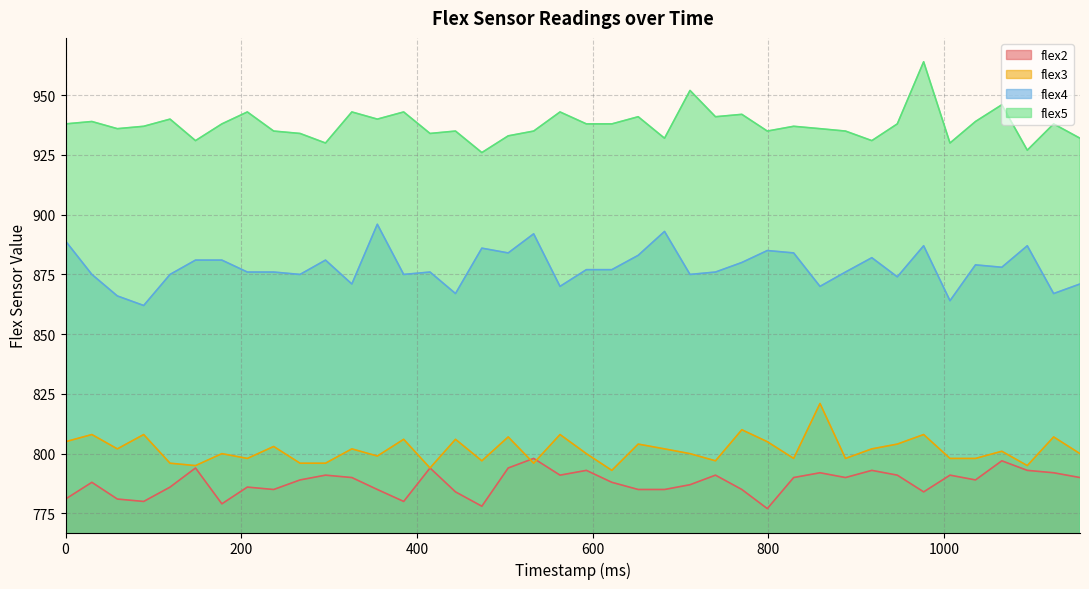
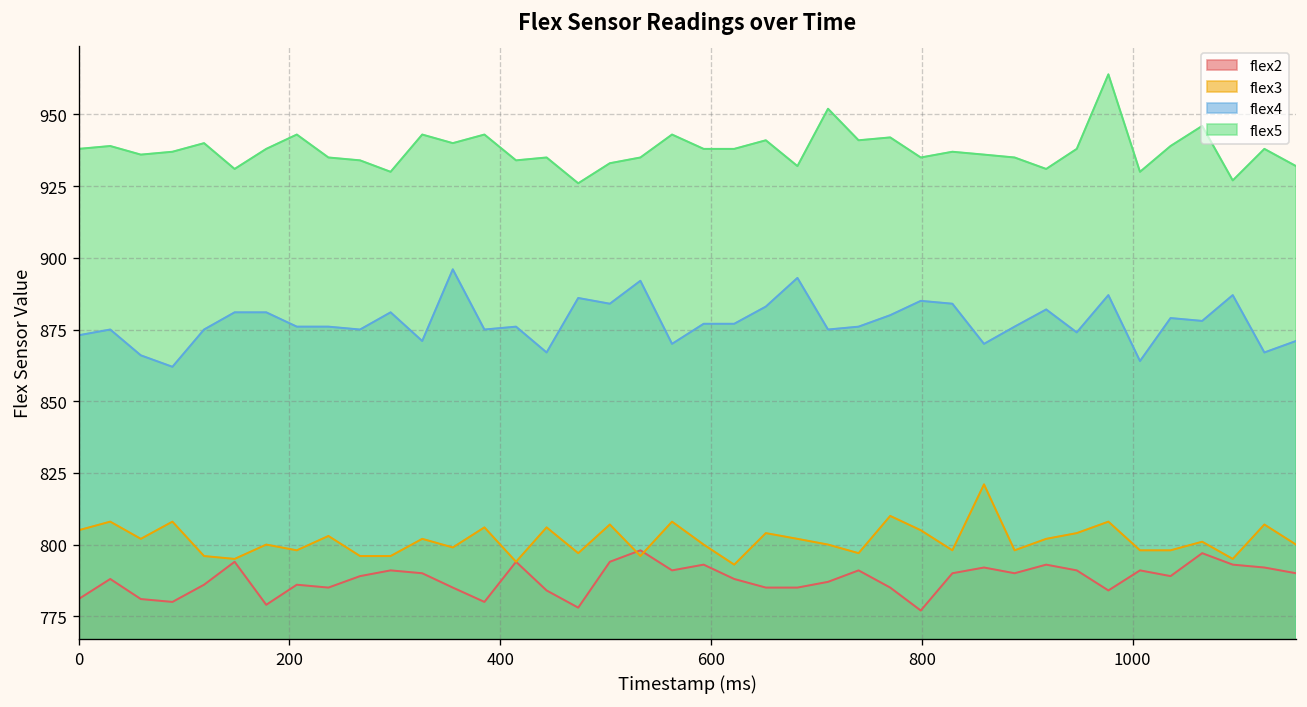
  {
    "flex2": {
      "0": 781
    },
    "flex3": {
      "0": 805
    },
    "flex4": {
-     "0": 889
+     "0": 873
    },
    "flex5": {
      "0": 938
    }
  }
